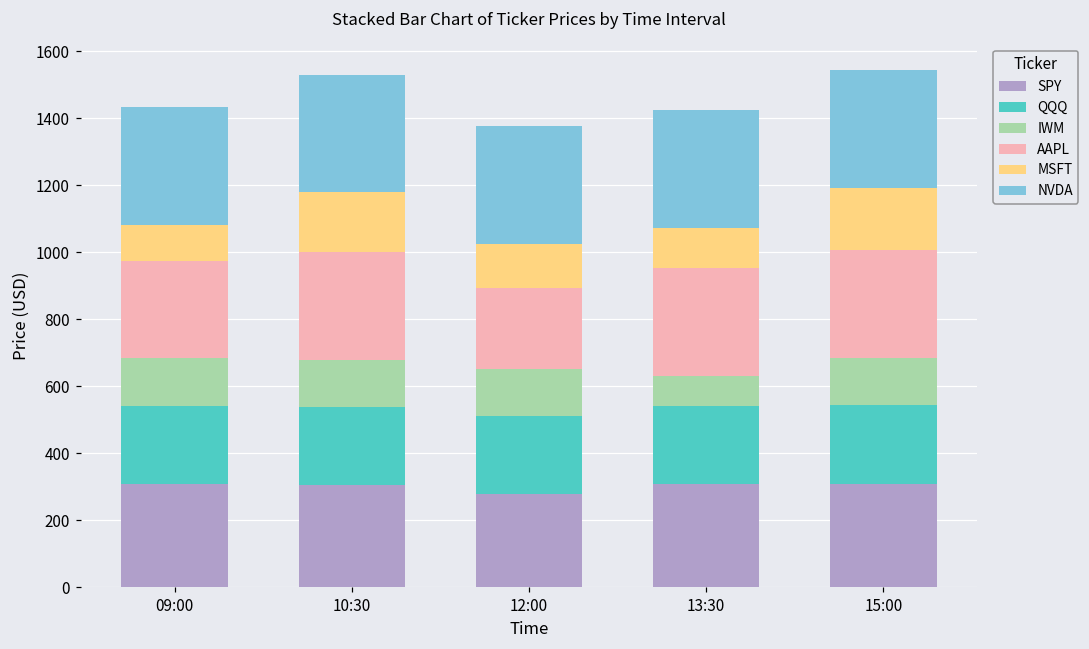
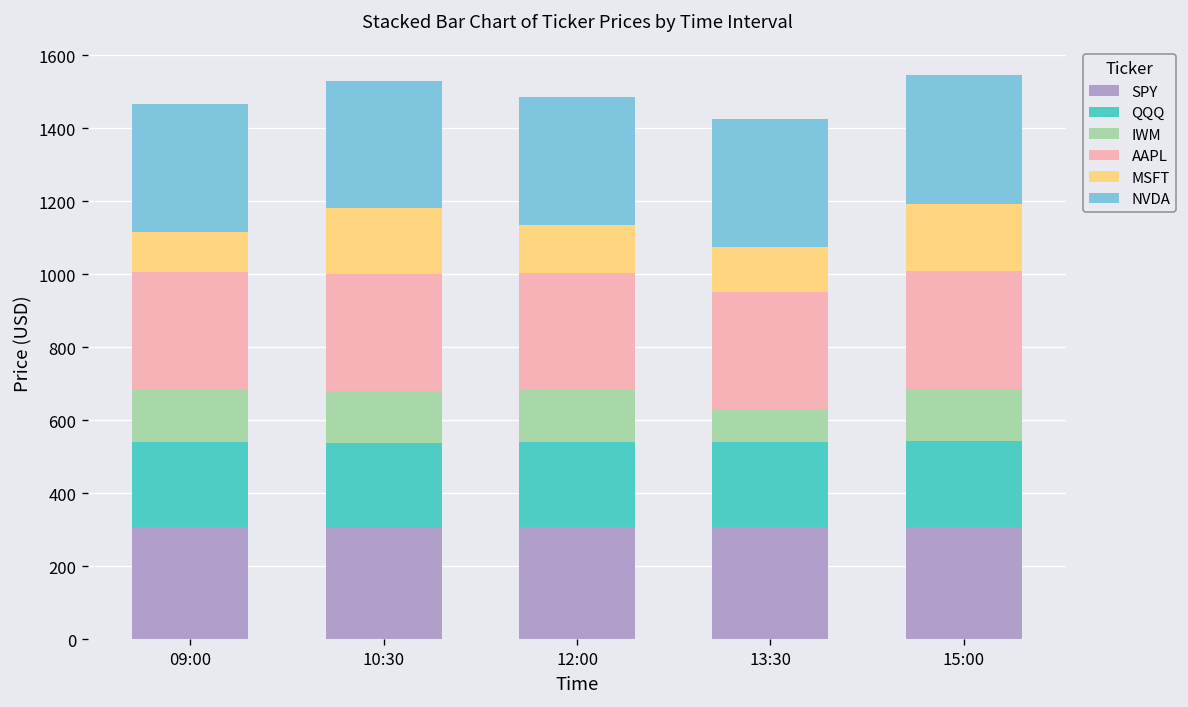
  {
    "SPY": {
      "09:00": 310,
      "10:30": 310,
-     "12:00": 280,
+     "12:00": 310,
      "13:30": 310,
      "15:00": 310
    },
    "IWM": {
      "09:00": 140,
      "10:30": 140,
      "12:00": 140,
      "13:30": 90,
      "15:00": 140
    },
    "AAPL": {
-     "09:00": 290,
+     "09:00": 320,
      "10:30": 320,
-     "12:00": 240,
+     "12:00": 320,
      "13:30": 320,
      "15:00": 320
    },
    "MSFT": {
      "09:00": 110,
      "10:30": 180,
      "12:00": 130,
      "13:30": 120,
      "15:00": 180
    }
  }
